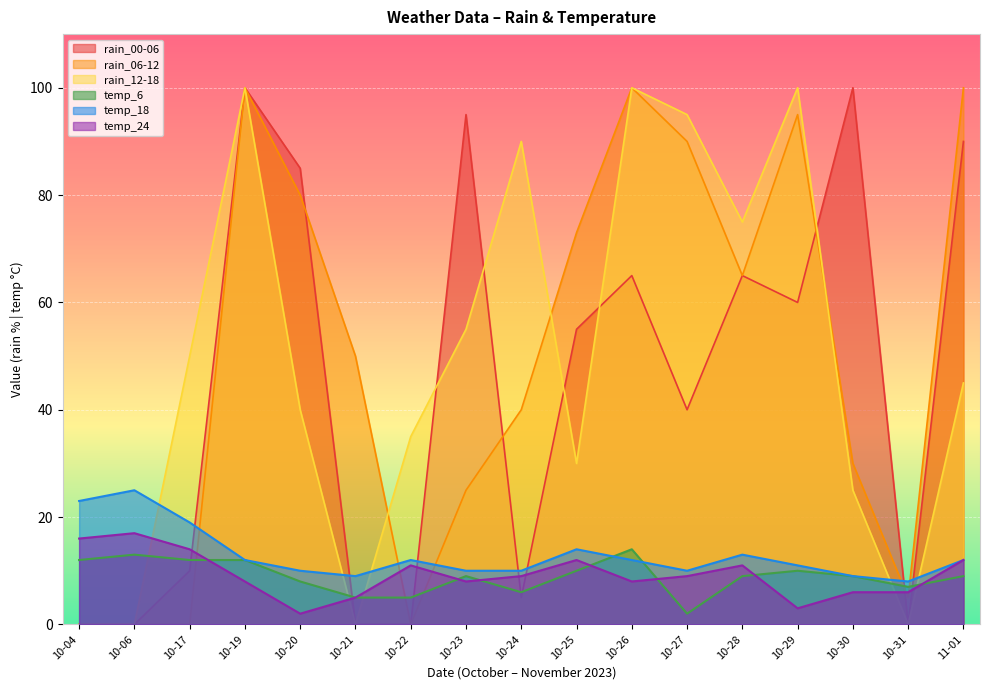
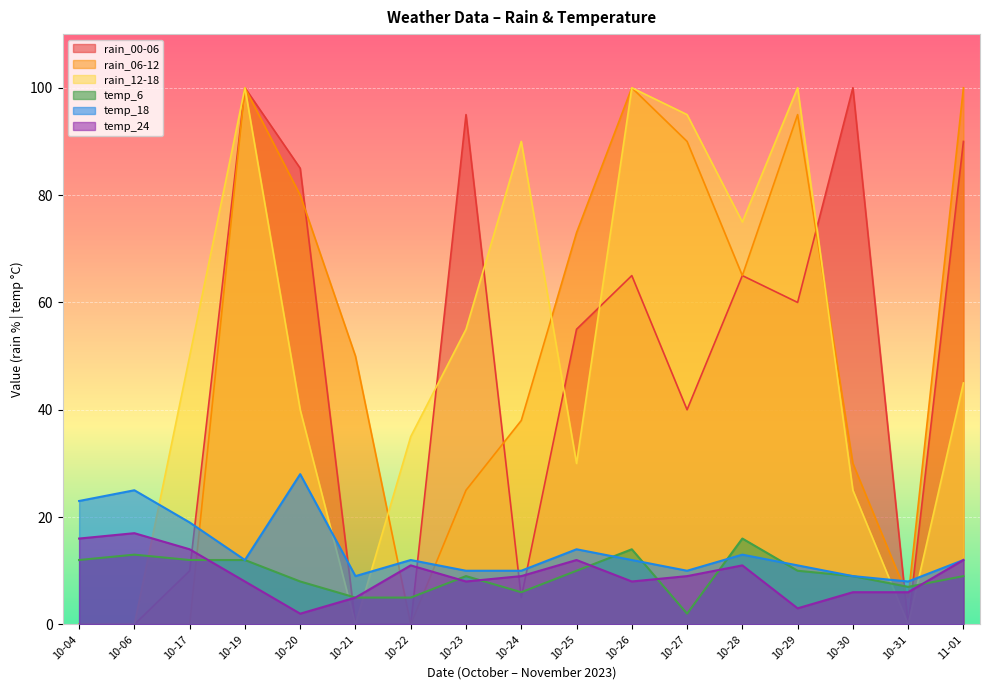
  {
    "rain_00-06": {
      "10-17": 10,
      "10-20": 85,
      "10-23": 95,
      "10-24": 5,
      "10-25": 55,
      "10-26": 65,
      "10-27": 40,
      "10-29": 60,
      "10-30": 100,
      "11-01": 90
    },
    "rain_06-12": {
      "10-17": 0,
      "10-20": 80,
      "10-21": 50,
      "10-23": 25,
-     "10-24": 40,
+     "10-24": 38,
      "10-25": 73,
      "10-27": 90,
      "10-29": 95,
      "10-30": 30,
      "10-31": 5,
      "11-01": 100
    },
    "rain_12-18": {
      "10-17": 50,
      "10-20": 40,
      "10-22": 35,
      "10-23": 55,
      "10-24": 90,
      "10-25": 30,
      "10-27": 95,
      "10-28": 75,
      "10-29": 100,
      "10-30": 25,
      "11-01": 45
    },
    "temp_6": {
      "10-04": 12,
      "10-06": 13,
      "10-17": 12,
      "10-20": 8,
      "10-22": 5,
      "10-23": 9,
      "10-24": 6,
      "10-25": 10,
      "10-26": 14,
      "10-27": 2,
-     "10-28": 9,
+     "10-28": 16,
      "10-29": 10,
      "10-31": 7,
      "11-01": 9
    },
    "temp_18": {
      "10-04": 23,
      "10-06": 25,
      "10-17": 19,
-     "10-20": 10,
+     "10-20": 28,
      "10-21": 9,
      "10-22": 12,
      "10-23": 10,
      "10-24": 10,
      "10-25": 14,
      "10-26": 12,
      "10-27": 10,
      "10-28": 13,
      "10-29": 11,
      "10-31": 8
    },
    "temp_24": {
      "10-04": 16,
      "10-06": 17,
      "10-17": 14,
      "10-19": 8,
      "10-20": 2,
      "10-22": 11,
      "10-23": 8,
      "10-24": 9,
      "10-25": 12,
      "10-26": 8,
      "10-27": 9,
      "10-28": 11,
      "10-29": 3,
      "10-30": 6,
      "10-31": 6
    }
  }
